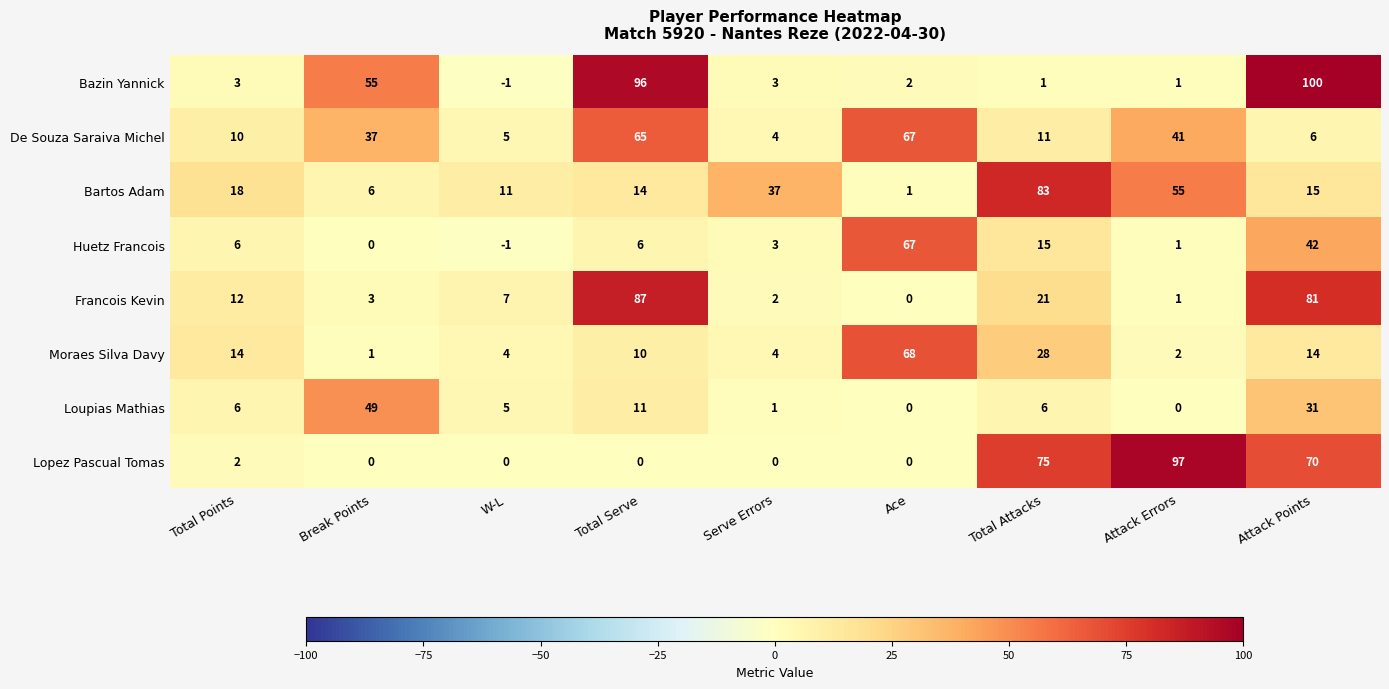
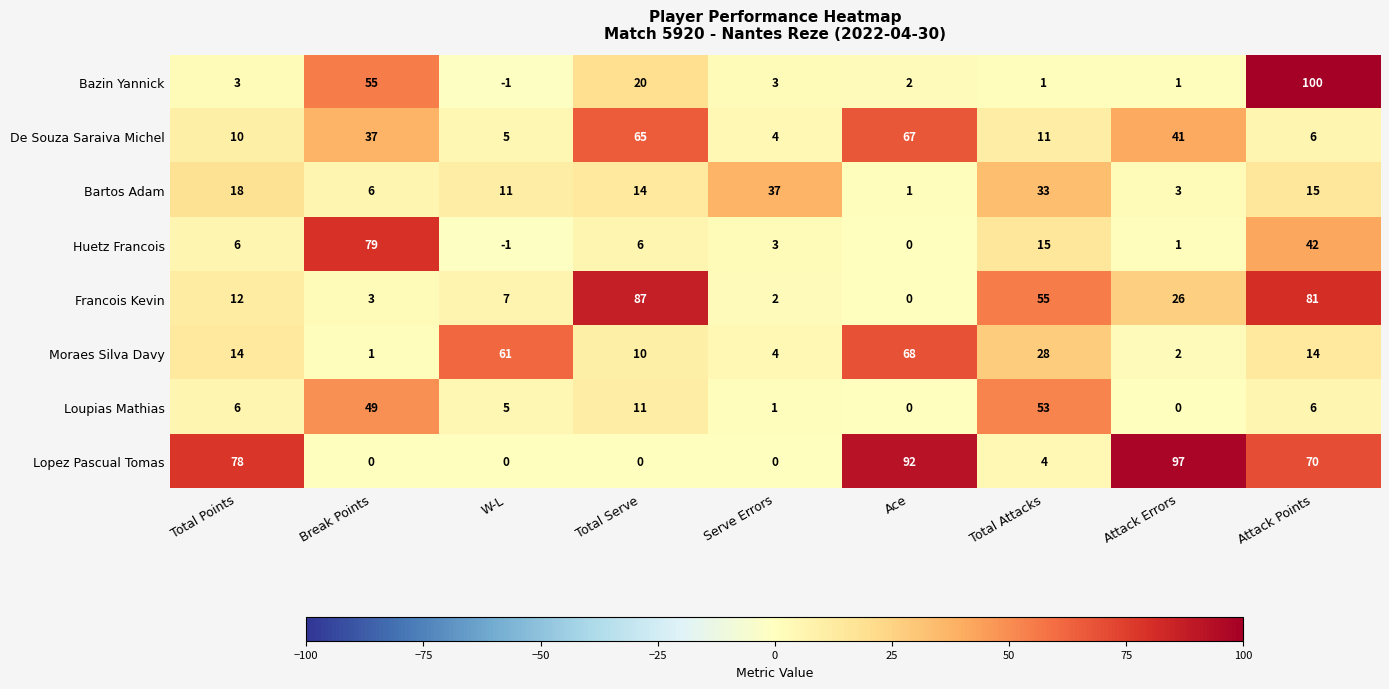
  {
    "Bazin Yannick": {
      "Total Points": 3,
      "Break Points": 55,
      "W-L": -1,
-     "Total Serve": 96,
+     "Total Serve": 20,
      "Serve Errors": 3,
      "Ace": 2,
      "Total Attacks": 1,
      "Attack Errors": 1,
      "Attack Points": 100
    },
    "De Souza Saraiva Michel": {
      "Total Points": 10,
      "Break Points": 37,
      "W-L": 5,
      "Total Serve": 65,
      "Serve Errors": 4,
      "Ace": 67,
      "Total Attacks": 11,
      "Attack Errors": 41,
      "Attack Points": 6
    },
    "Bartos Adam": {
      "Total Points": 18,
      "Break Points": 6,
      "W-L": 11,
      "Total Serve": 14,
      "Serve Errors": 37,
      "Ace": 1,
-     "Total Attacks": 83,
-     "Attack Errors": 55,
+     "Total Attacks": 33,
+     "Attack Errors": 3,
      "Attack Points": 15
    },
    "Huetz Francois": {
      "Total Points": 6,
-     "Break Points": 0,
+     "Break Points": 79,
      "W-L": -1,
      "Total Serve": 6,
      "Serve Errors": 3,
-     "Ace": 67,
+     "Ace": 0,
      "Total Attacks": 15,
      "Attack Errors": 1,
      "Attack Points": 42
    },
    "Francois Kevin": {
      "Total Points": 12,
      "Break Points": 3,
      "W-L": 7,
      "Total Serve": 87,
      "Serve Errors": 2,
      "Ace": 0,
-     "Total Attacks": 21,
-     "Attack Errors": 1,
+     "Total Attacks": 55,
+     "Attack Errors": 26,
      "Attack Points": 81
    },
    "Moraes Silva Davy": {
      "Total Points": 14,
      "Break Points": 1,
-     "W-L": 4,
+     "W-L": 61,
      "Total Serve": 10,
      "Serve Errors": 4,
      "Ace": 68,
      "Total Attacks": 28,
      "Attack Errors": 2,
      "Attack Points": 14
    },
    "Loupias Mathias": {
      "Total Points": 6,
      "Break Points": 49,
      "W-L": 5,
      "Total Serve": 11,
      "Serve Errors": 1,
      "Ace": 0,
-     "Total Attacks": 6,
+     "Total Attacks": 53,
      "Attack Errors": 0,
-     "Attack Points": 31
+     "Attack Points": 6
    },
    "Lopez Pascual Tomas": {
-     "Total Points": 2,
+     "Total Points": 78,
      "Break Points": 0,
      "W-L": 0,
      "Total Serve": 0,
      "Serve Errors": 0,
-     "Ace": 0,
-     "Total Attacks": 75,
+     "Ace": 92,
+     "Total Attacks": 4,
      "Attack Errors": 97,
      "Attack Points": 70
    }
  }
